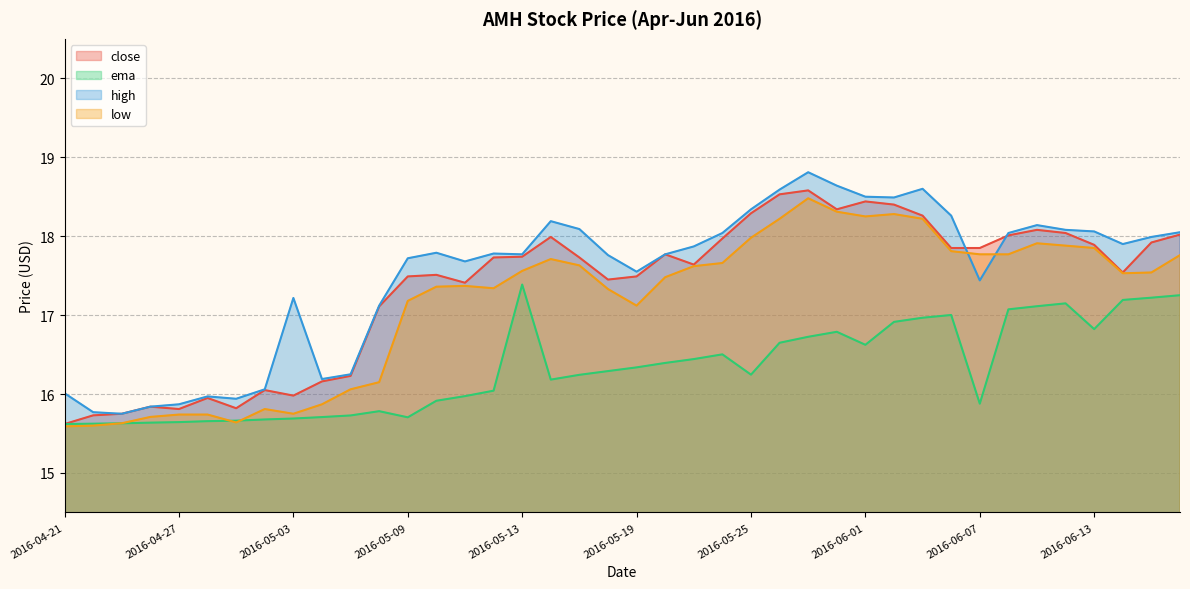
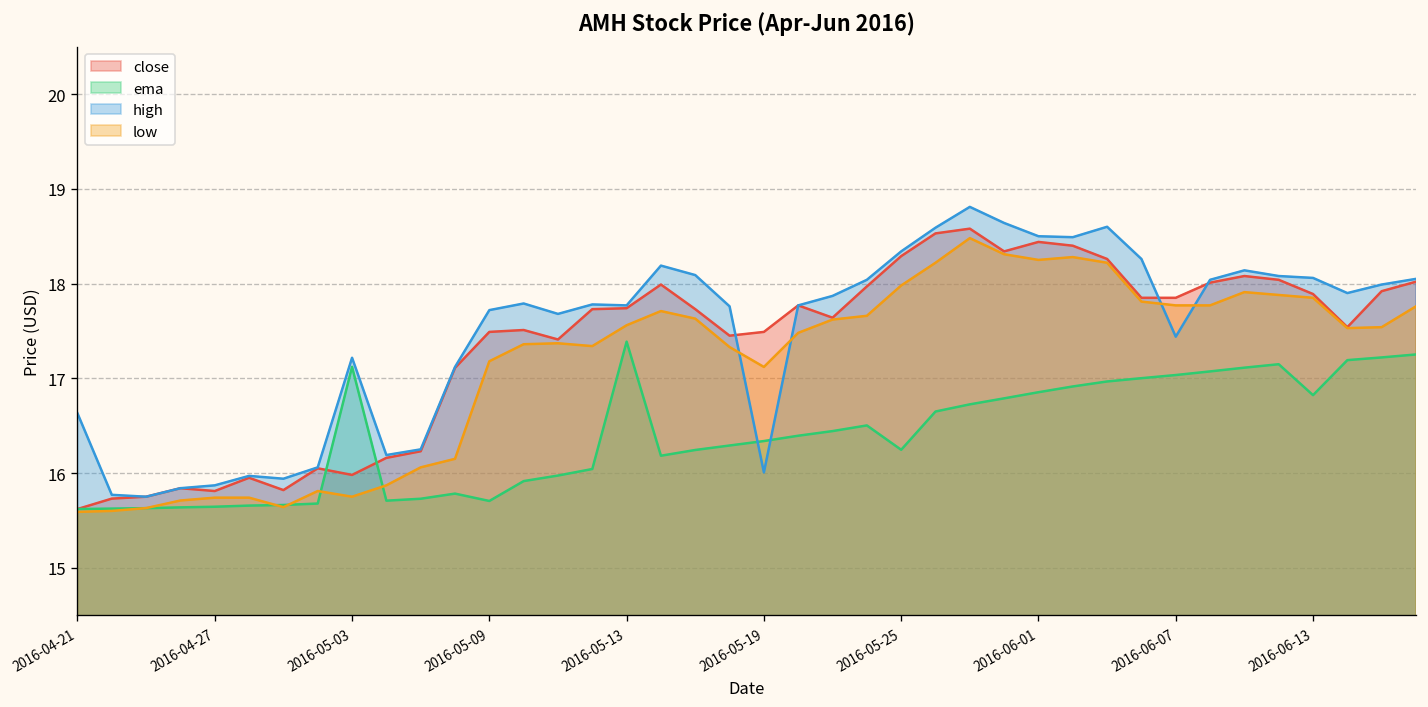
  {
    "ema": {
      "2016-04-27": 15.6,
-     "2016-05-03": 15.7,
+     "2016-05-03": 17.1,
      "2016-05-09": 15.7,
      "2016-05-13": 17.4,
      "2016-05-19": 16.3,
      "2016-05-25": 16.2,
-     "2016-06-01": 16.6,
-     "2016-06-07": 15.9,
+     "2016-06-01": 16.9,
+     "2016-06-07": 17.0,
      "2016-06-13": 16.8
    },
    "high": {
-     "2016-04-21": 16.0,
+     "2016-04-21": 16.6,
      "2016-04-27": 15.9,
      "2016-05-03": 17.2,
      "2016-05-09": 17.7,
-     "2016-05-19": 17.5,
+     "2016-05-19": 16.0,
      "2016-05-25": 18.3,
      "2016-06-01": 18.5,
      "2016-06-07": 17.4,
      "2016-06-13": 18.1
    }
  }
